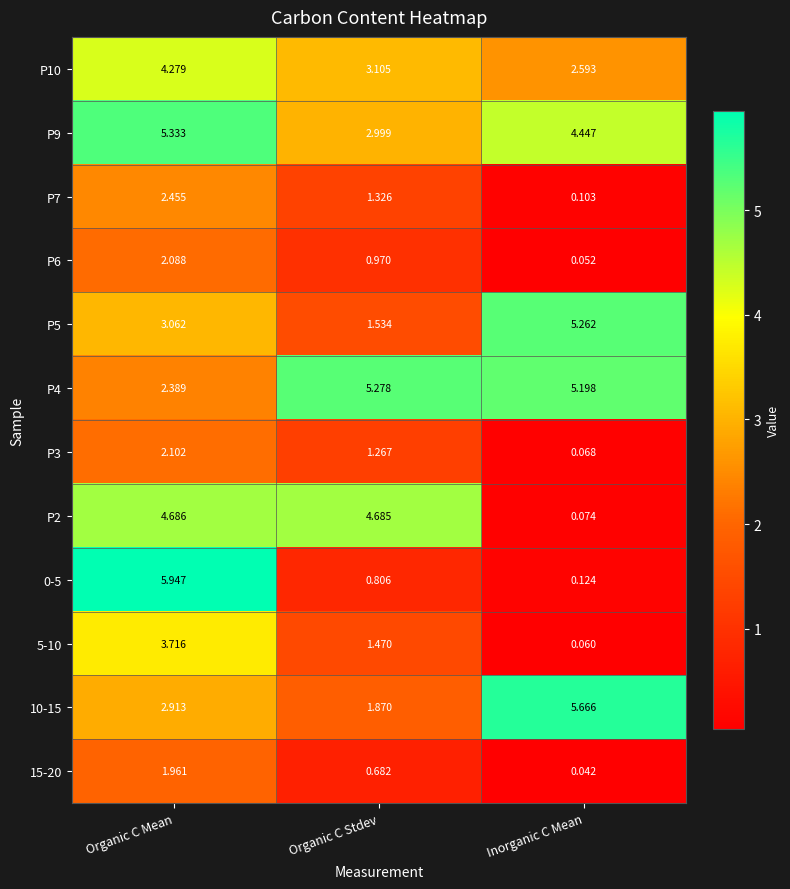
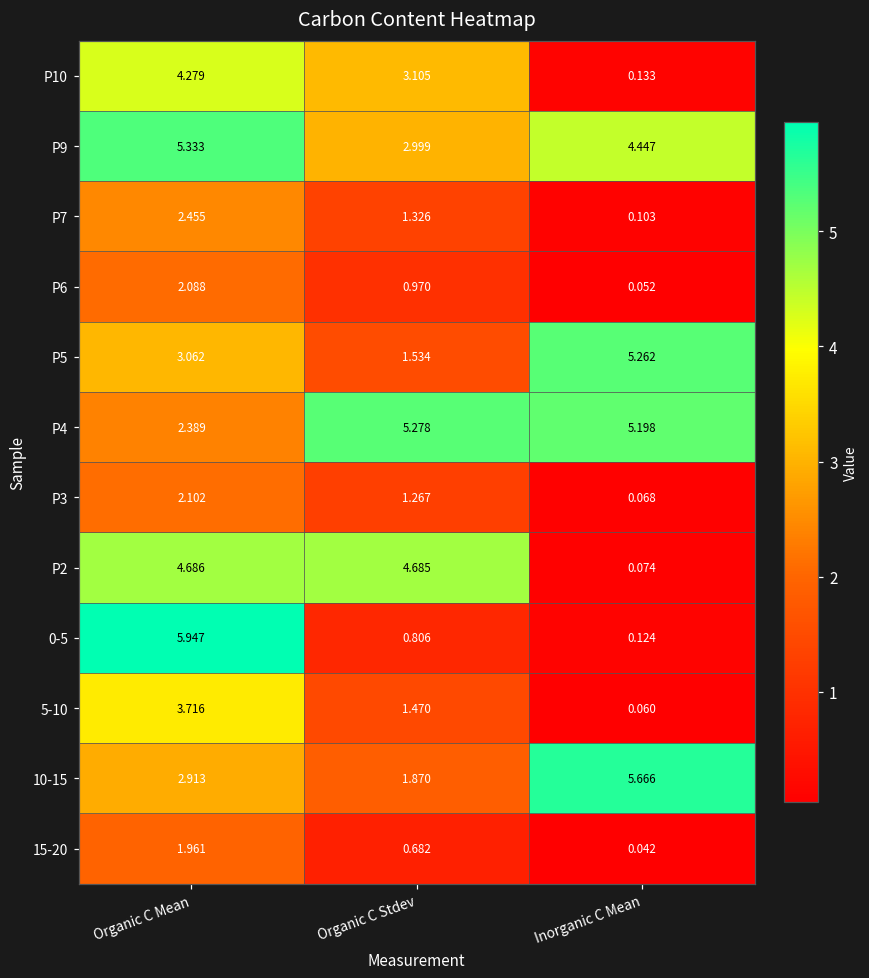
  {
    "P10": {
      "Organic C Mean": 4.279,
      "Organic C Stdev": 3.105,
-     "Inorganic C Mean": 2.593
+     "Inorganic C Mean": 0.133
    },
    "P9": {
      "Organic C Mean": 5.333,
      "Organic C Stdev": 2.999,
      "Inorganic C Mean": 4.447
    },
    "P7": {
      "Organic C Mean": 2.455,
      "Organic C Stdev": 1.326,
      "Inorganic C Mean": 0.103
    },
    "P6": {
      "Organic C Mean": 2.088,
      "Organic C Stdev": 0.970,
      "Inorganic C Mean": 0.052
    },
    "P5": {
      "Organic C Mean": 3.062,
      "Organic C Stdev": 1.534,
      "Inorganic C Mean": 5.262
    },
    "P4": {
      "Organic C Mean": 2.389,
      "Organic C Stdev": 5.278,
      "Inorganic C Mean": 5.198
    },
    "P3": {
      "Organic C Mean": 2.102,
      "Organic C Stdev": 1.267,
      "Inorganic C Mean": 0.068
    },
    "P2": {
      "Organic C Mean": 4.686,
      "Organic C Stdev": 4.685,
      "Inorganic C Mean": 0.074
    },
    "0-5": {
      "Organic C Mean": 5.947,
      "Organic C Stdev": 0.806,
      "Inorganic C Mean": 0.124
    },
    "5-10": {
      "Organic C Mean": 3.716,
      "Organic C Stdev": 1.470,
      "Inorganic C Mean": 0.060
    },
    "10-15": {
      "Organic C Mean": 2.913,
      "Organic C Stdev": 1.870,
      "Inorganic C Mean": 5.666
    },
    "15-20": {
      "Organic C Mean": 1.961,
      "Organic C Stdev": 0.682,
      "Inorganic C Mean": 0.042
    }
  }
